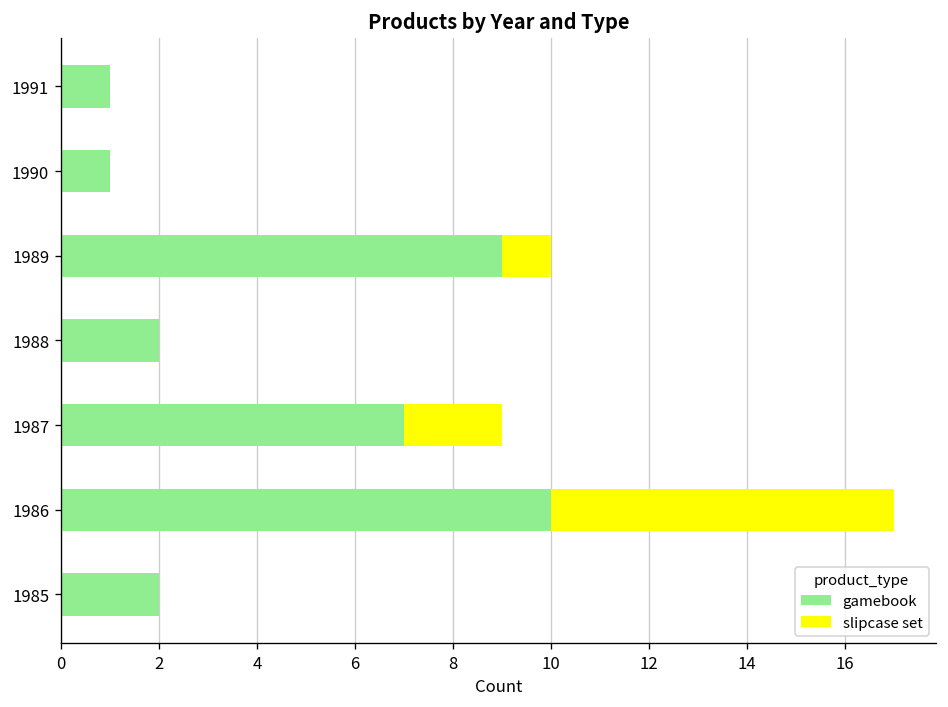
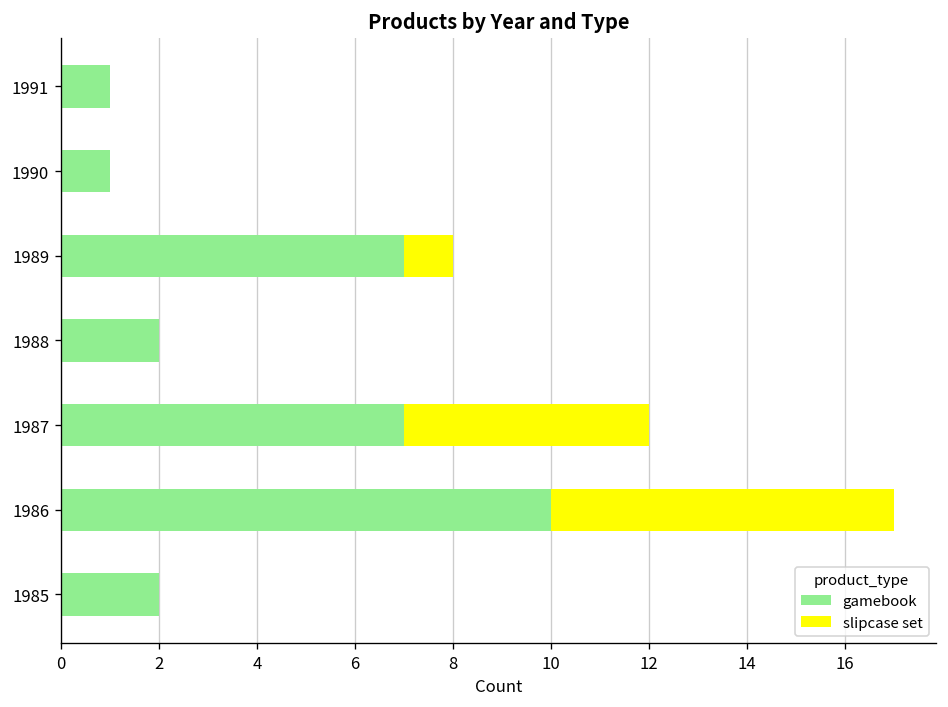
  {
    "gamebook": {
      "1991": 1,
      "1990": 1,
-     "1989": 9,
+     "1989": 7,
      "1988": 2,
      "1987": 7,
      "1986": 10,
      "1985": 2
    },
    "slipcase set": {
      "1991": 0,
      "1990": 0,
      "1989": 1,
      "1988": 0,
-     "1987": 2,
+     "1987": 5,
      "1986": 7,
      "1985": 0
    }
  }
